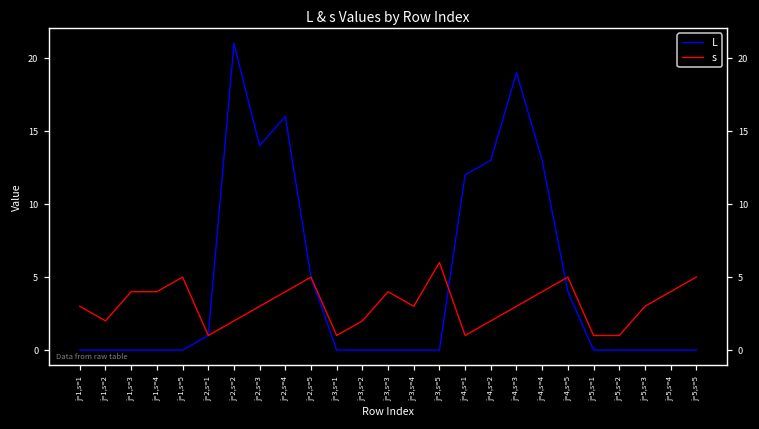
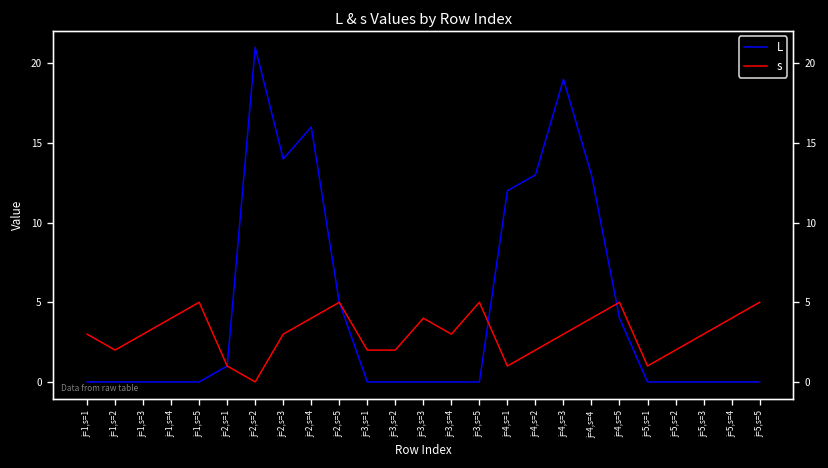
  {
    "L": {
      "j=1,s=1": 0,
      "j=1,s=2": 0,
      "j=1,s=3": 0,
      "j=1,s=4": 0,
      "j=1,s=5": 0,
      "j=2,s=2": 21,
      "j=2,s=3": 14,
      "j=2,s=4": 16,
      "j=3,s=1": 0,
      "j=3,s=2": 0,
      "j=3,s=3": 0,
      "j=3,s=4": 0,
      "j=3,s=5": 0,
      "j=4,s=1": 12,
      "j=4,s=2": 13,
      "j=4,s=3": 19,
      "j=4,s=4": 13,
      "j=4,s=5": 4,
      "j=5,s=1": 0,
      "j=5,s=2": 0,
      "j=5,s=3": 0,
      "j=5,s=4": 0,
      "j=5,s=5": 0
    },
    "s": {
      "j=1,s=1": 3,
      "j=1,s=2": 2,
-     "j=1,s=3": 4,
+     "j=1,s=3": 3,
      "j=1,s=4": 4,
      "j=1,s=5": 5,
-     "j=2,s=2": 2,
+     "j=2,s=2": 0,
      "j=2,s=3": 3,
      "j=2,s=4": 4,
-     "j=3,s=1": 1,
+     "j=3,s=1": 2,
      "j=3,s=2": 2,
      "j=3,s=3": 4,
      "j=3,s=4": 3,
-     "j=3,s=5": 6,
+     "j=3,s=5": 5,
      "j=4,s=1": 1,
      "j=4,s=2": 2,
      "j=4,s=3": 3,
      "j=4,s=4": 4,
      "j=4,s=5": 5,
      "j=5,s=1": 1,
-     "j=5,s=2": 1,
+     "j=5,s=2": 2,
      "j=5,s=3": 3,
      "j=5,s=4": 4,
      "j=5,s=5": 5
    }
  }
